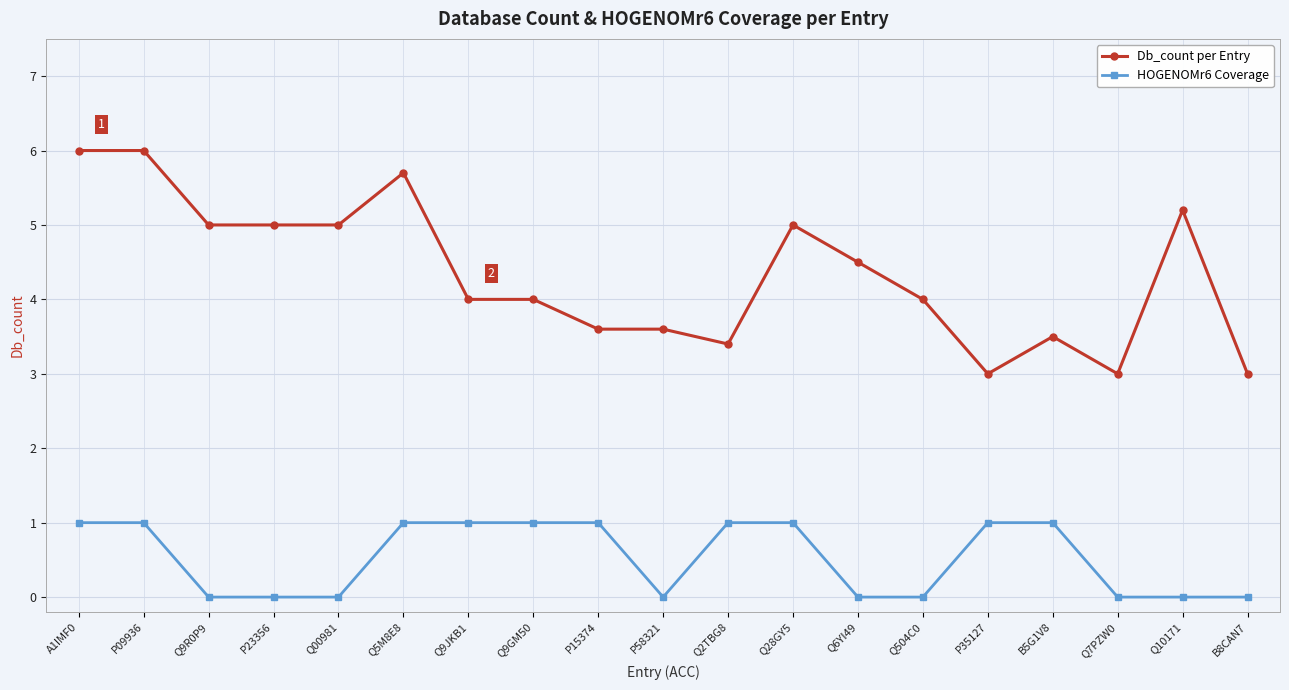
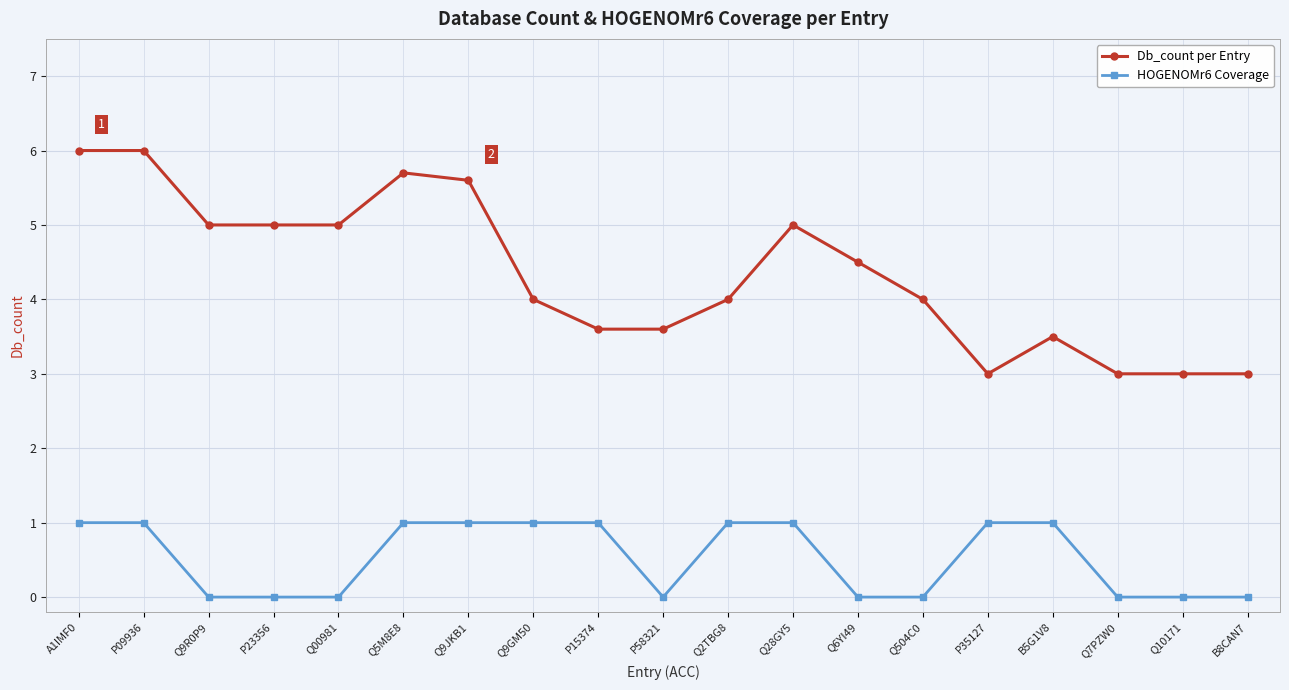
  {
    "Db_count per Entry": {
      "A1IMF0": 6.0,
      "P09936": 6.0,
      "Q9R0P9": 5.0,
      "P23356": 5.0,
      "Q00981": 5.0,
      "Q5M8E8": 5.7,
-     "Q9JKB1": 4.0,
+     "Q9JKB1": 5.6,
      "Q9GM50": 4.0,
      "P15374": 3.6,
      "P58321": 3.6,
-     "Q2TBG8": 3.4,
+     "Q2TBG8": 4.0,
      "Q28GY5": 5.0,
      "Q6YI49": 4.5,
      "Q504C0": 4.0,
      "P35127": 3.0,
      "B5G1V8": 3.5,
      "Q7PZW0": 3.0,
-     "Q10171": 5.2,
+     "Q10171": 3.0,
      "B8CAN7": 3.0
    },
    "HOGENOMr6 Coverage": {
      "A1IMF0": 1.0,
      "P09936": 1.0,
      "Q9R0P9": 0.0,
      "P23356": 0.0,
      "Q00981": 0.0,
      "Q5M8E8": 1.0,
      "Q9JKB1": 1.0,
      "Q9GM50": 1.0,
      "P15374": 1.0,
      "P58321": 0.0,
      "Q2TBG8": 1.0,
      "Q28GY5": 1.0,
      "Q6YI49": 0.0,
      "Q504C0": 0.0,
      "P35127": 1.0,
      "B5G1V8": 1.0,
      "Q7PZW0": 0.0,
      "Q10171": 0.0,
      "B8CAN7": 0.0
    }
  }
